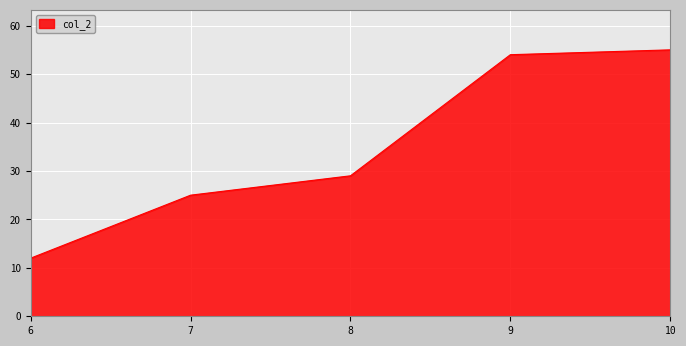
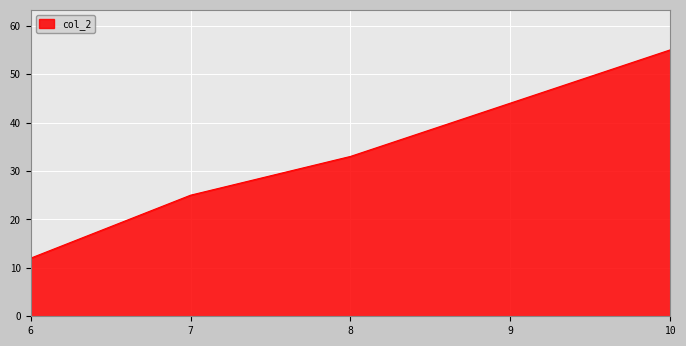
  {
    "6": 12,
    "7": 25,
-   "8": 29,
-   "9": 54,
+   "8": 33,
+   "9": 44,
    "10": 55
  }
